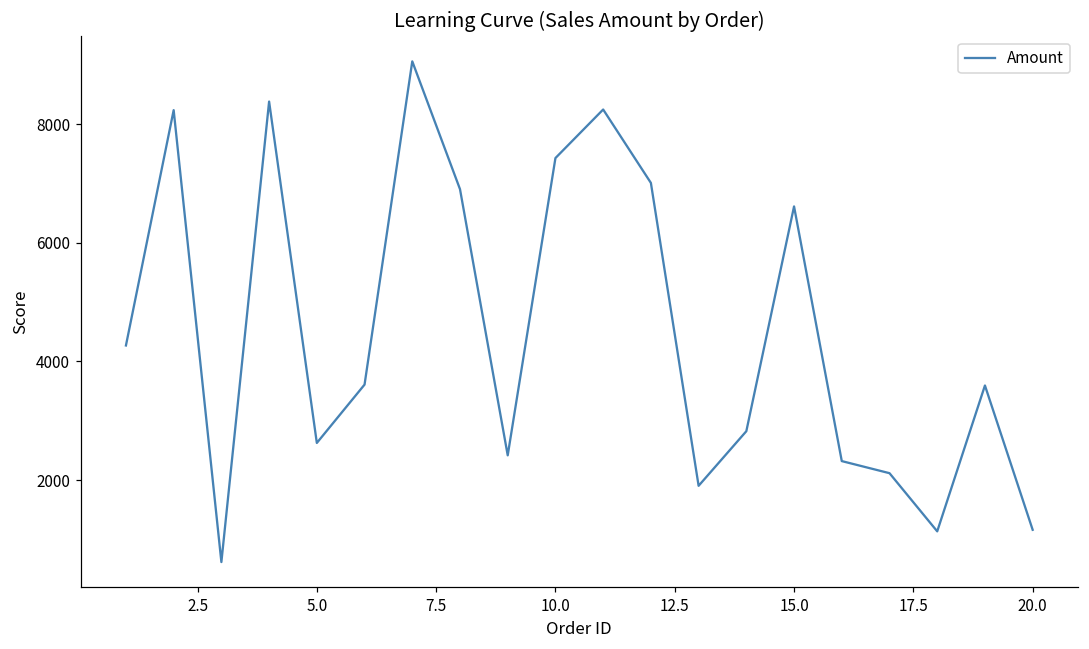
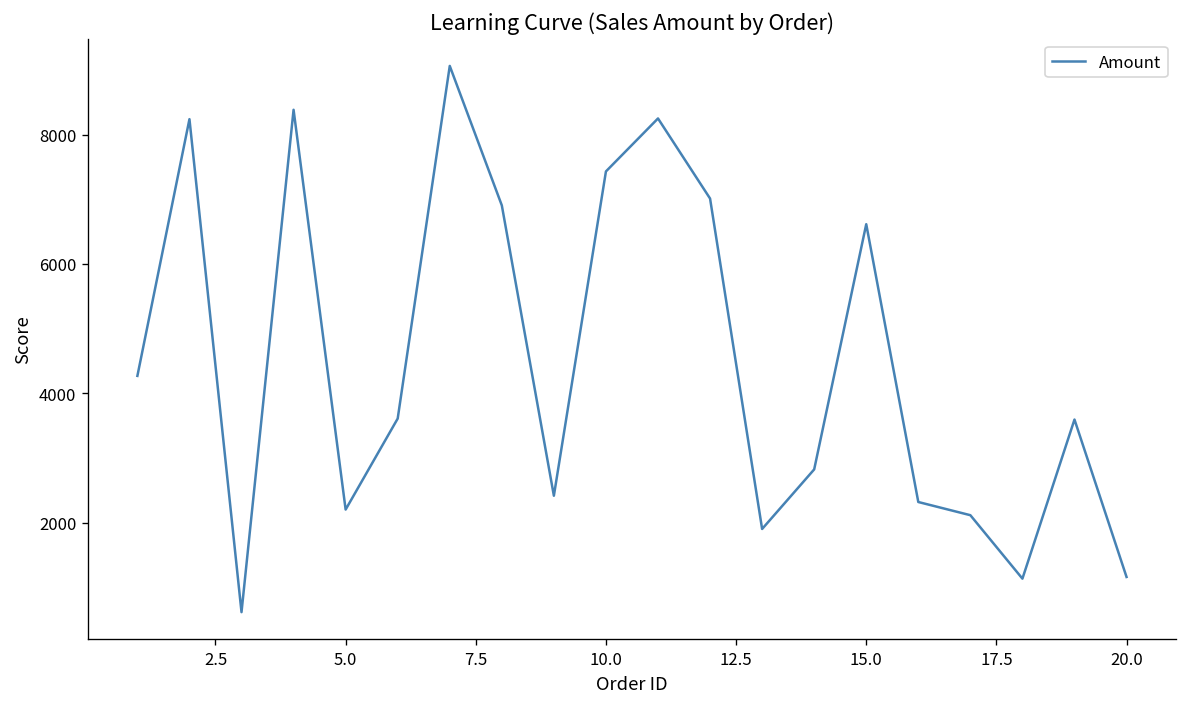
  {
-   "5.0": 2600,
+   "5.0": 2200,
    "10.0": 7400,
    "15.0": 6600,
    "20.0": 1200
  }
